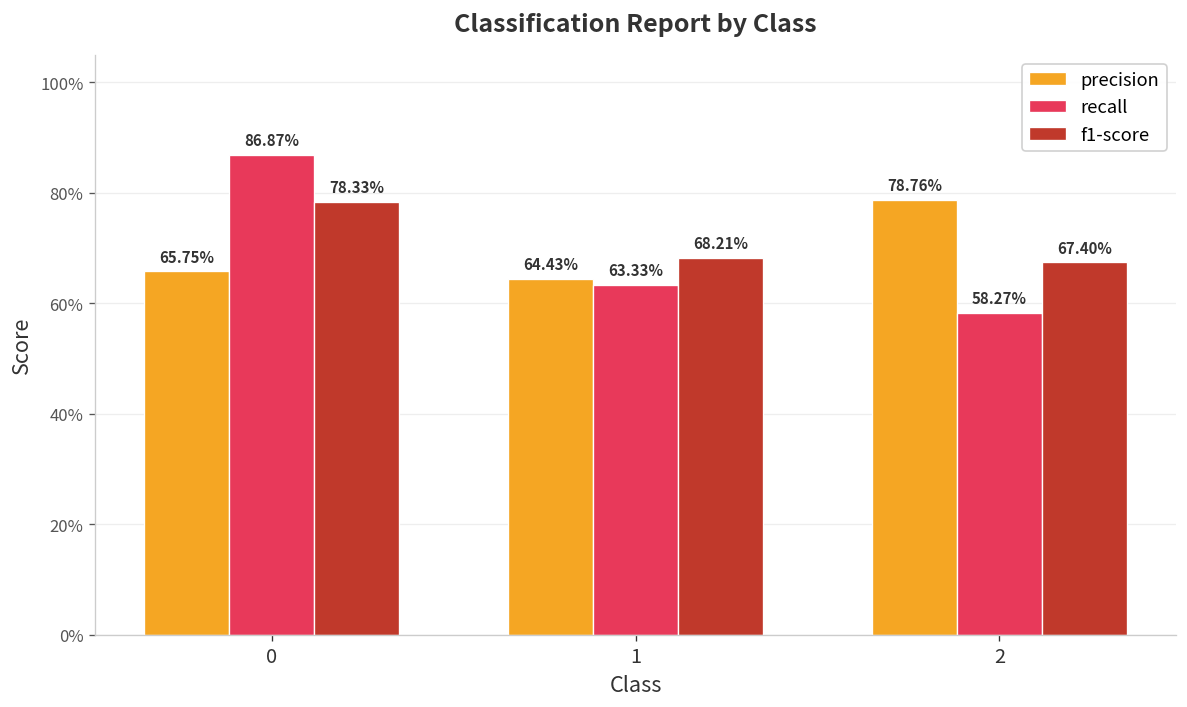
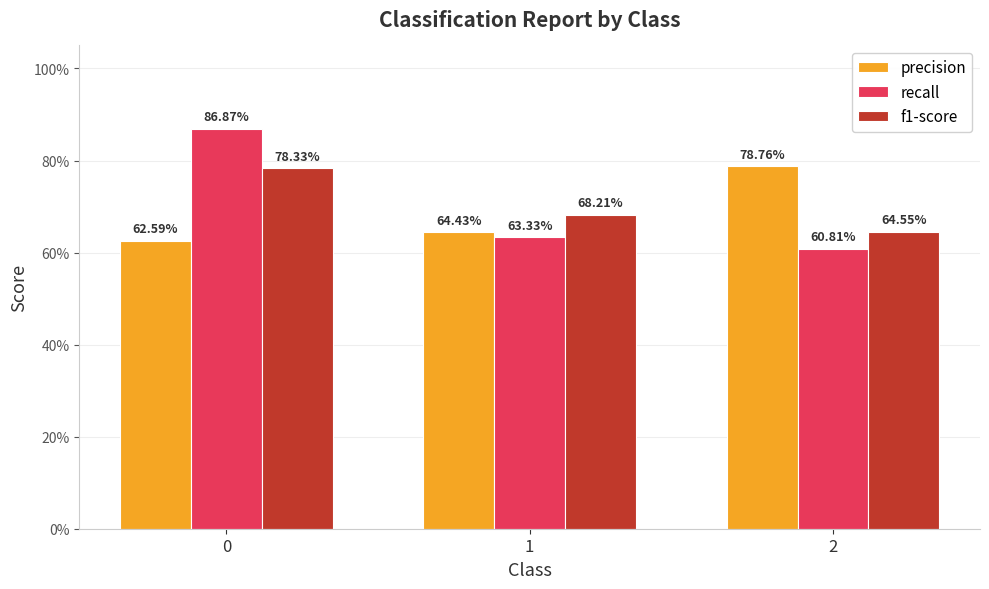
  {
    "precision": {
-     "0": "65.75%",
+     "0": "62.59%",
      "1": "64.43%",
      "2": "78.76%"
    },
    "recall": {
      "0": "86.87%",
      "1": "63.33%",
-     "2": "58.27%"
+     "2": "60.81%"
    },
    "f1-score": {
      "0": "78.33%",
      "1": "68.21%",
-     "2": "67.40%"
+     "2": "64.55%"
    }
  }
